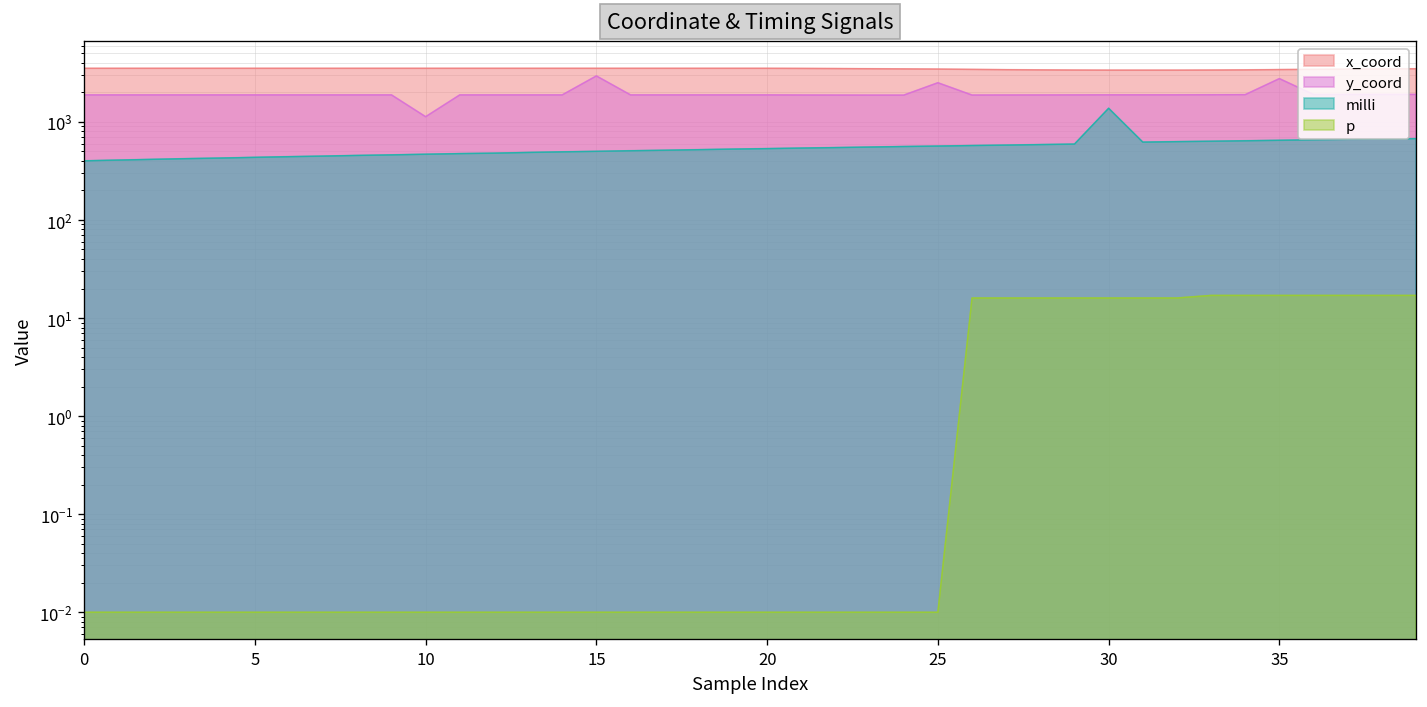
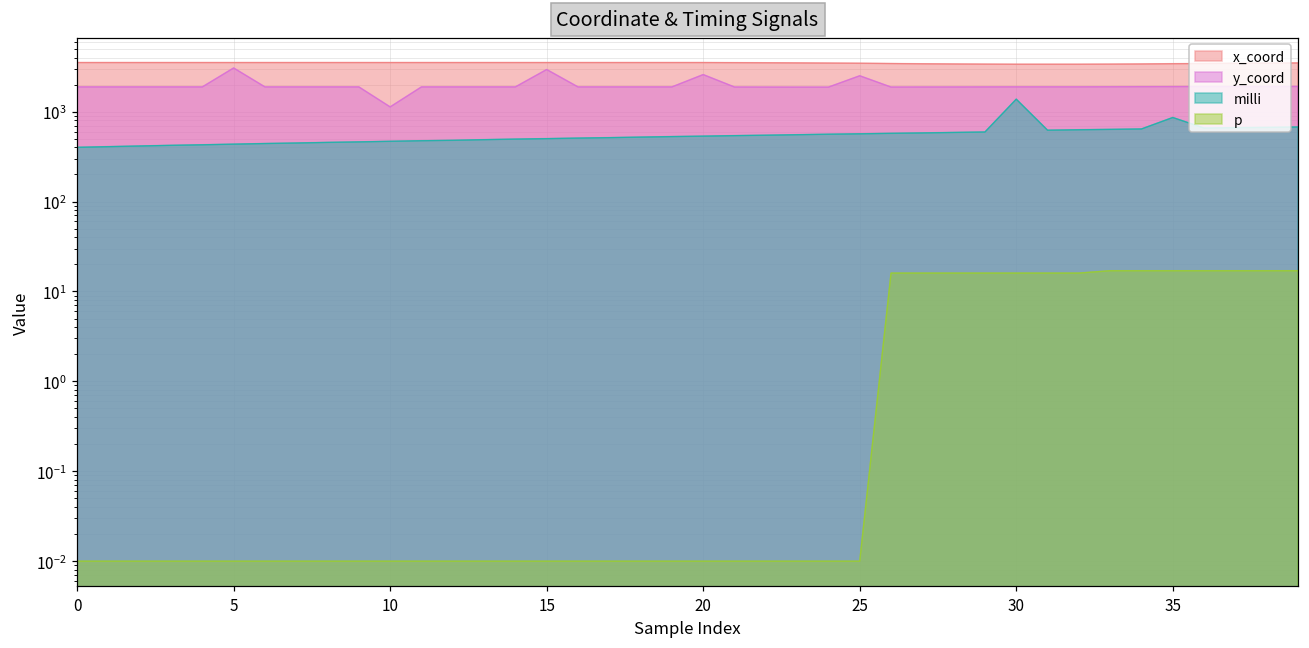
  {
    "x_coord": {
      "0": 3500,
      "5": 3500,
      "10": 3500,
      "15": 3500,
      "20": 3500,
      "25": 3500,
      "30": 3400,
      "35": 3400
    },
    "y_coord": {
      "0": 1900,
-     "5": 1900,
+     "5": 3100,
      "10": 1100,
      "15": 2900,
-     "20": 1900,
+     "20": 2600,
      "25": 2500,
      "30": 1900,
-     "35": 2800
+     "35": 1900
    },
    "milli": {
      "0": 400,
      "5": 400,
      "10": 500,
      "15": 500,
      "20": 500,
      "25": 600,
      "30": 1400,
-     "35": 600
+     "35": 900
    },
    "p": {
      "0": 0.010,
      "5": 0.010,
      "10": 0.010,
      "15": 0.010,
      "20": 0.010,
      "25": 0.010,
      "30": 16,
      "35": 17
    }
  }
